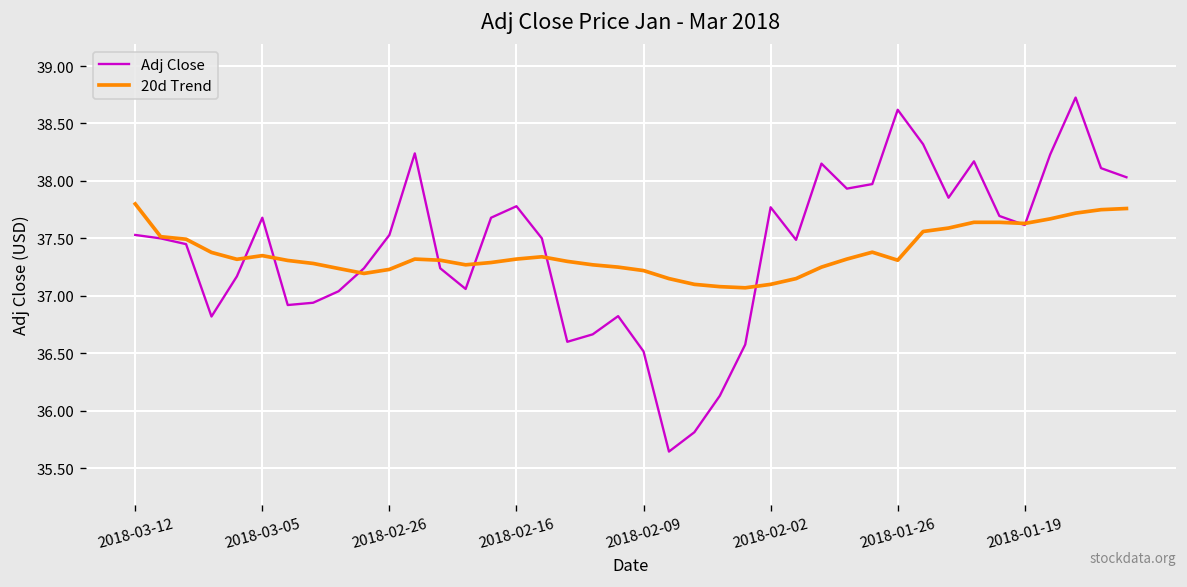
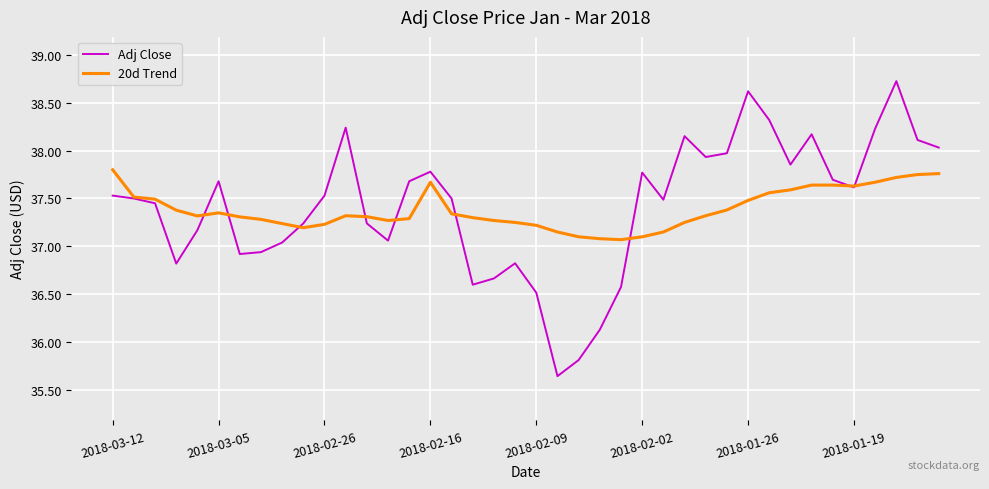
  {
    "Adj Close": {
      "2018-03-12": 37.5,
      "2018-03-05": 37.7,
      "2018-02-26": 37.5,
      "2018-02-16": 37.8,
      "2018-02-09": 36.5,
      "2018-02-02": 37.8,
      "2018-01-26": 38.6
    },
    "20d Trend": {
      "2018-03-12": 37.8,
      "2018-03-05": 37.4,
      "2018-02-26": 37.2,
-     "2018-02-16": 37.3,
+     "2018-02-16": 37.7,
      "2018-02-09": 37.2,
      "2018-02-02": 37.1,
-     "2018-01-26": 37.3
+     "2018-01-26": 37.5
    }
  }
